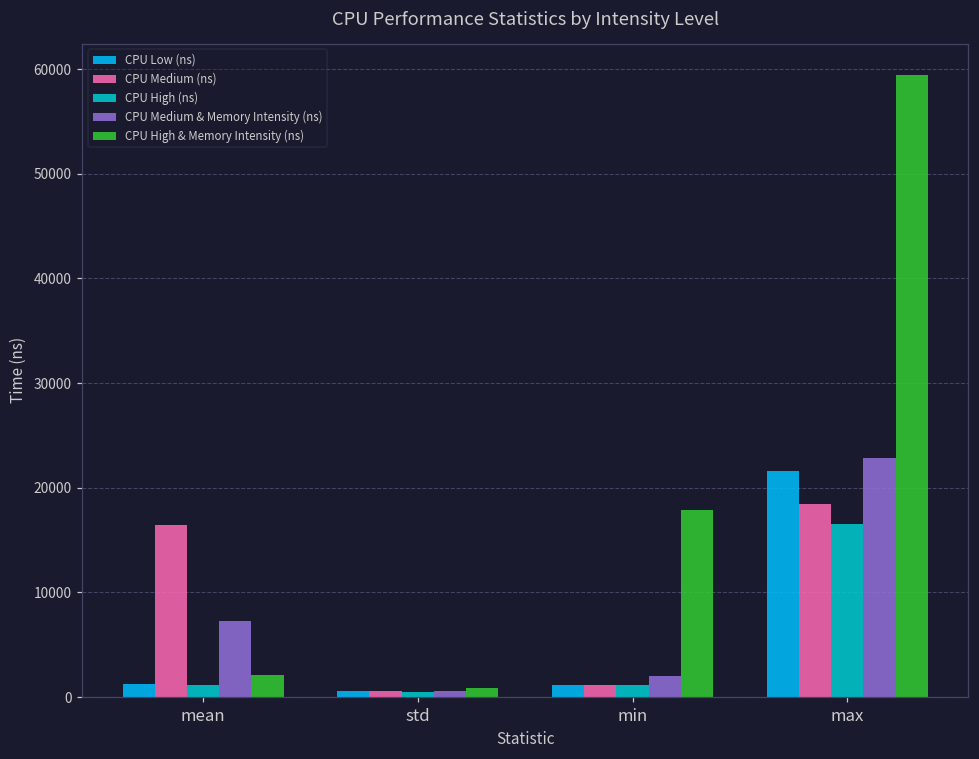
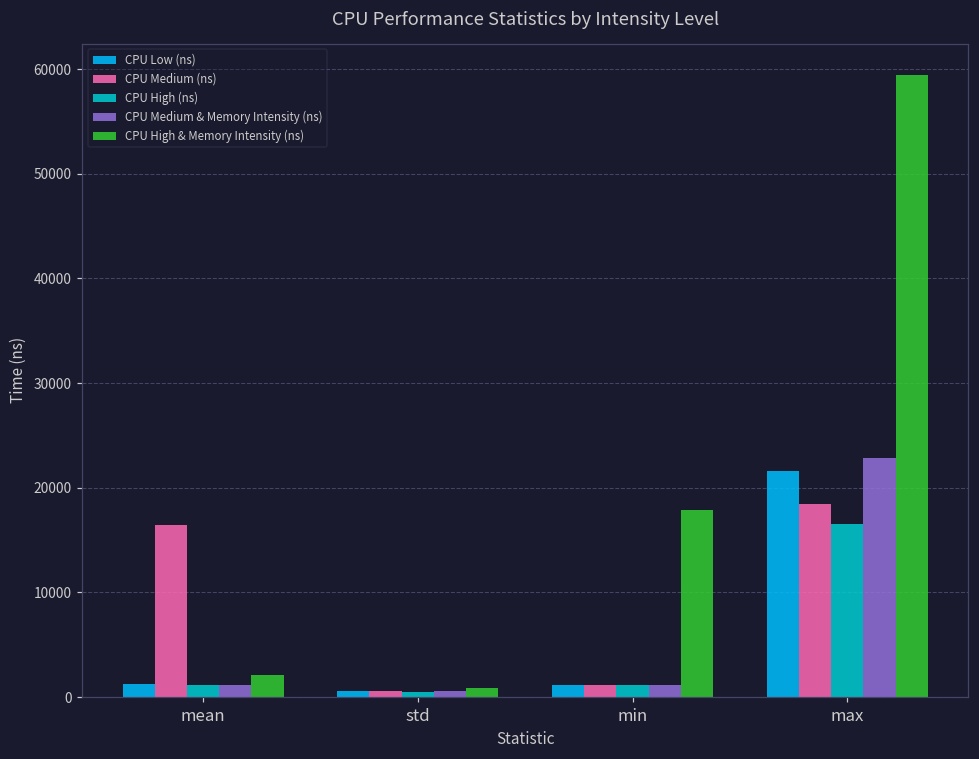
  {
    "CPU Medium (ns)": {
      "mean": 16000,
      "std": 1000,
      "min": 1000,
      "max": 18000
    },
    "CPU Medium & Memory Intensity (ns)": {
-     "mean": 7000,
+     "mean": 1000,
      "std": 1000,
-     "min": 2000,
+     "min": 1000,
      "max": 23000
    },
    "CPU High & Memory Intensity (ns)": {
      "mean": 2000,
      "std": 1000,
      "min": 18000,
      "max": 59000
    }
  }
